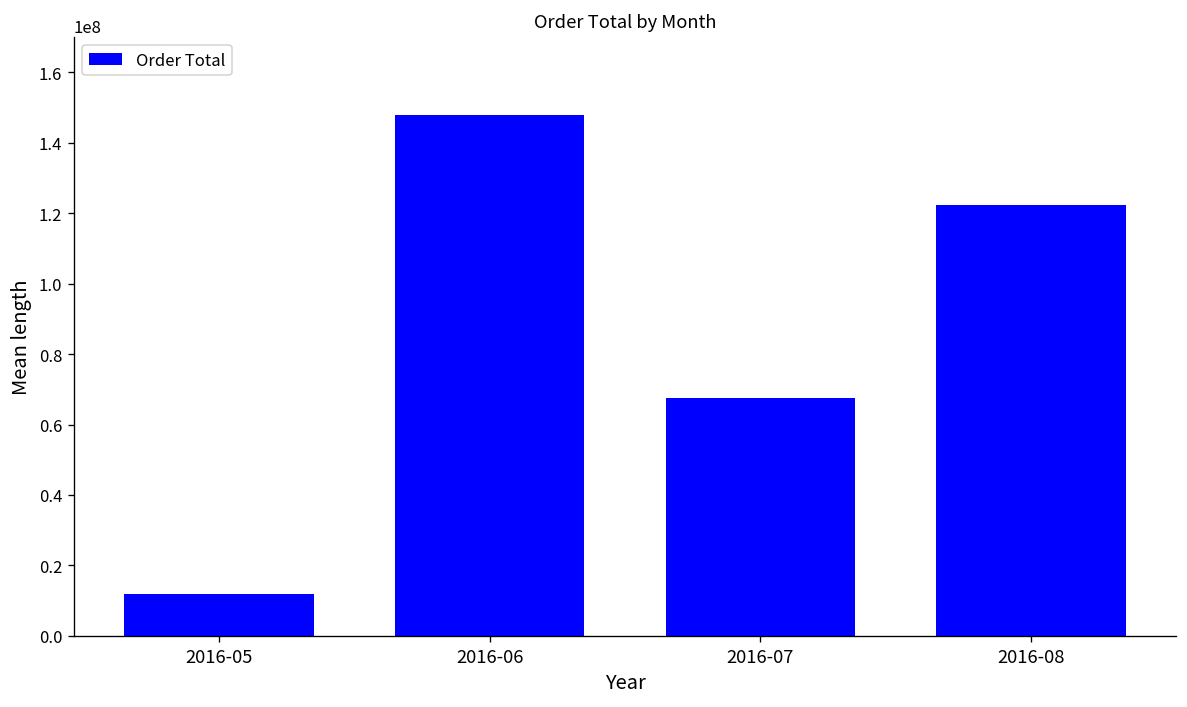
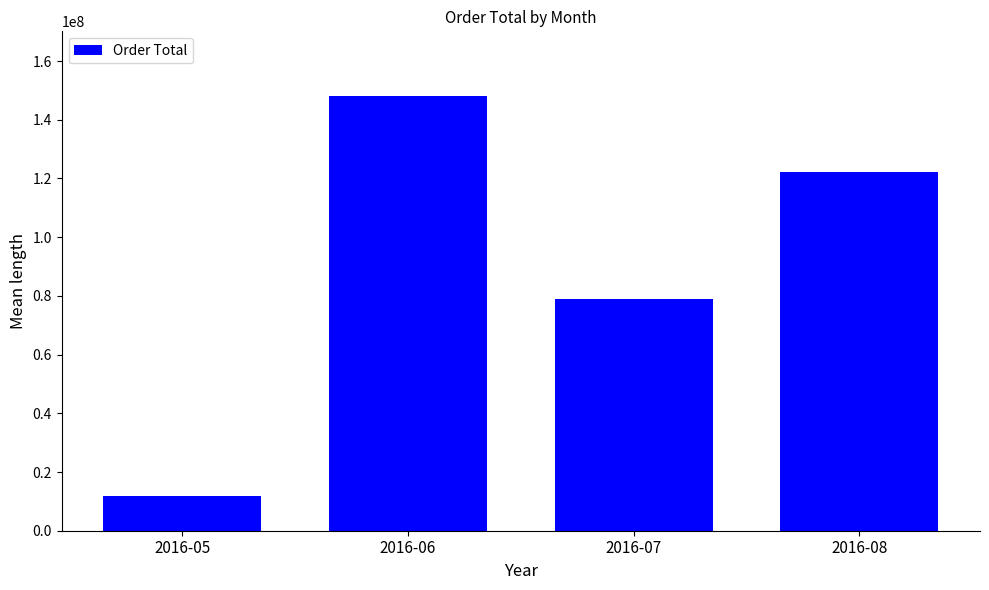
  {
    "2016-05": 12000000,
    "2016-06": 148000000,
-   "2016-07": 68000000,
+   "2016-07": 79000000,
    "2016-08": 122000000
  }
